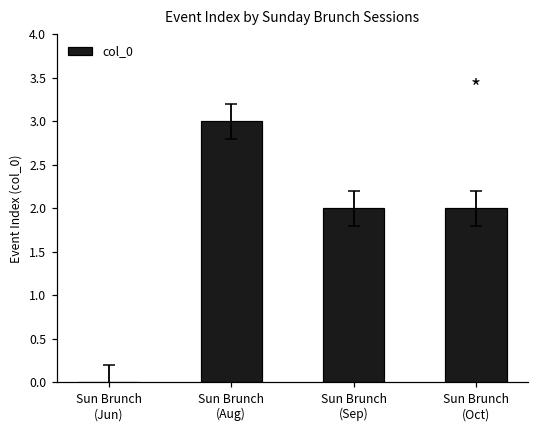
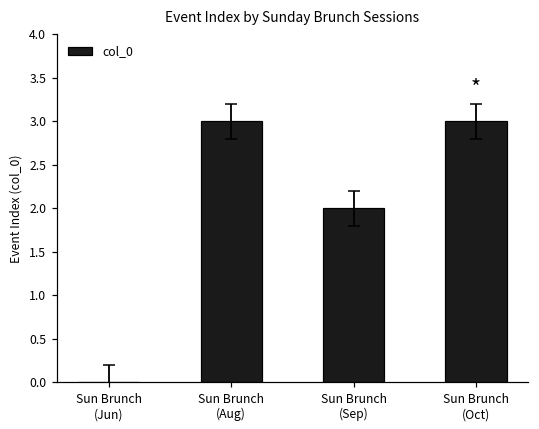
  {
    "col_0": {
      "Sun Brunch (Jun)": 0,
      "Sun Brunch (Aug)": 3,
      "Sun Brunch (Sep)": 2,
-     "Sun Brunch (Oct)": 2
+     "Sun Brunch (Oct)": 3
    }
  }
